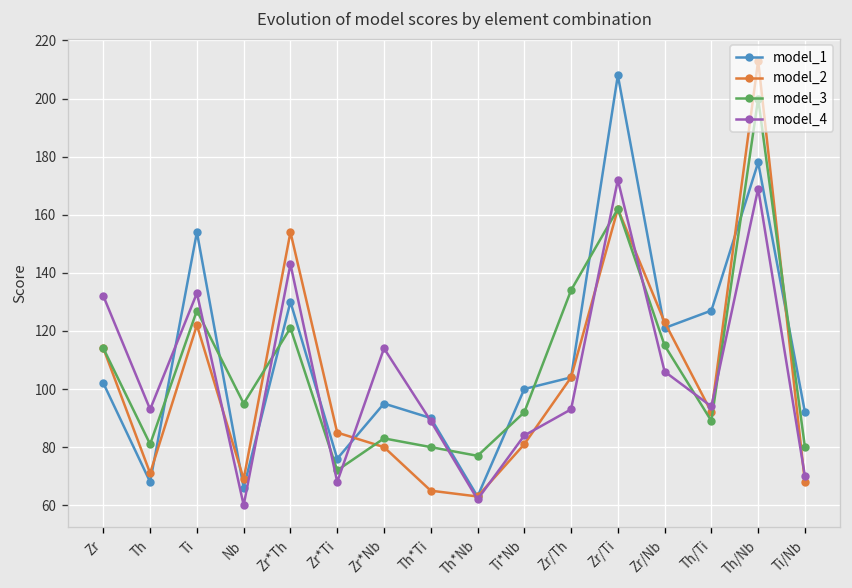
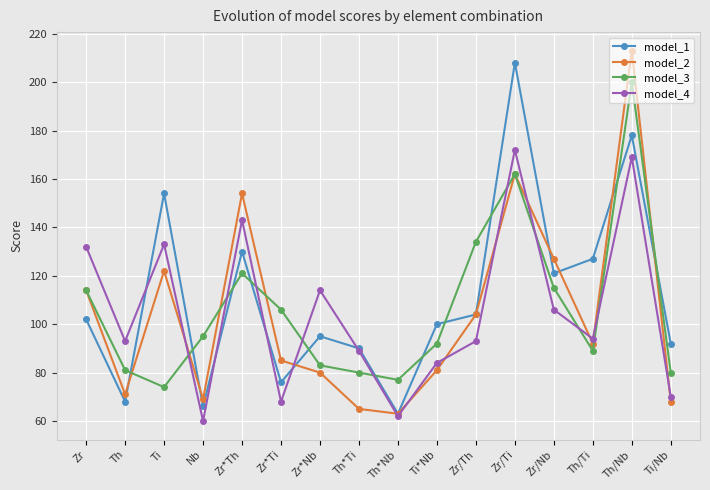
  {
    "model_1": {
      "Zr": 102,
      "Th": 68,
      "Ti": 154,
      "Nb": 66,
      "Zr*Th": 130,
      "Zr*Ti": 76,
      "Zr*Nb": 95,
      "Ti*Nb": 100,
      "Zr/Ti": 208,
      "Zr/Nb": 121,
      "Th/Ti": 127,
      "Th/Nb": 178,
      "Ti/Nb": 92
    },
    "model_2": {
      "Th": 71,
      "Ti": 122,
      "Nb": 69,
      "Zr*Th": 154,
      "Zr*Ti": 85,
      "Zr*Nb": 80,
      "Th*Ti": 65,
      "Ti*Nb": 81,
-     "Zr/Nb": 123,
+     "Zr/Nb": 127,
      "Th/Ti": 92,
      "Ti/Nb": 68
    },
    "model_3": {
      "Th": 81,
-     "Ti": 127,
+     "Ti": 74,
      "Nb": 95,
      "Zr*Th": 121,
-     "Zr*Ti": 72,
+     "Zr*Ti": 106,
      "Zr*Nb": 83,
      "Th*Ti": 80,
      "Th*Nb": 77,
      "Ti*Nb": 92,
      "Zr/Th": 134,
      "Zr/Nb": 115,
      "Th/Ti": 89,
      "Ti/Nb": 80
    },
    "model_4": {
      "Zr": 132,
      "Th": 93,
      "Ti": 133,
      "Nb": 60,
      "Zr*Th": 143,
      "Zr*Ti": 68,
      "Zr*Nb": 114,
      "Ti*Nb": 84,
      "Zr/Th": 93,
      "Zr/Ti": 172,
      "Zr/Nb": 106,
      "Th/Ti": 94,
      "Th/Nb": 169,
      "Ti/Nb": 70
    }
  }
